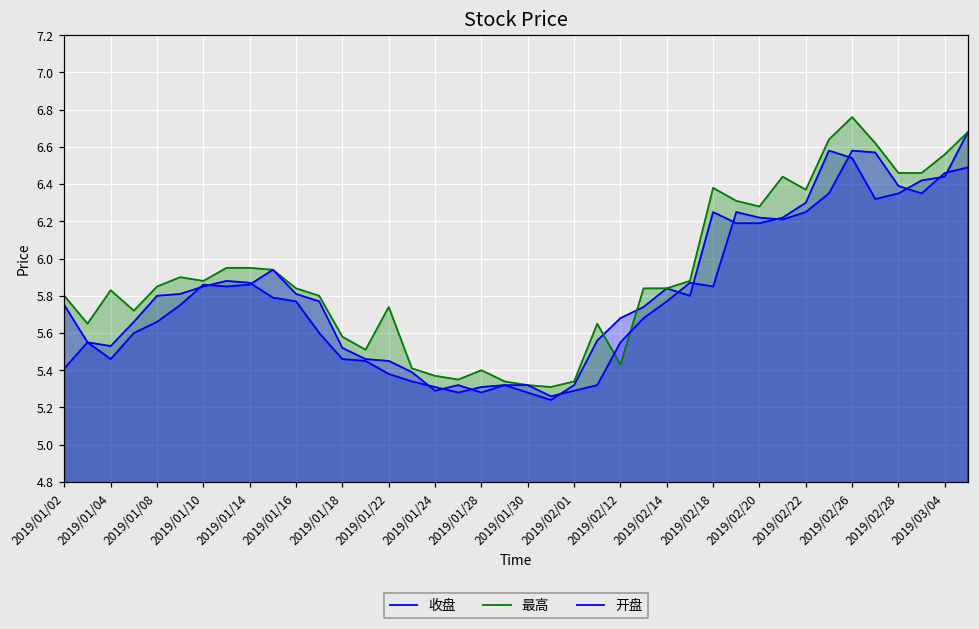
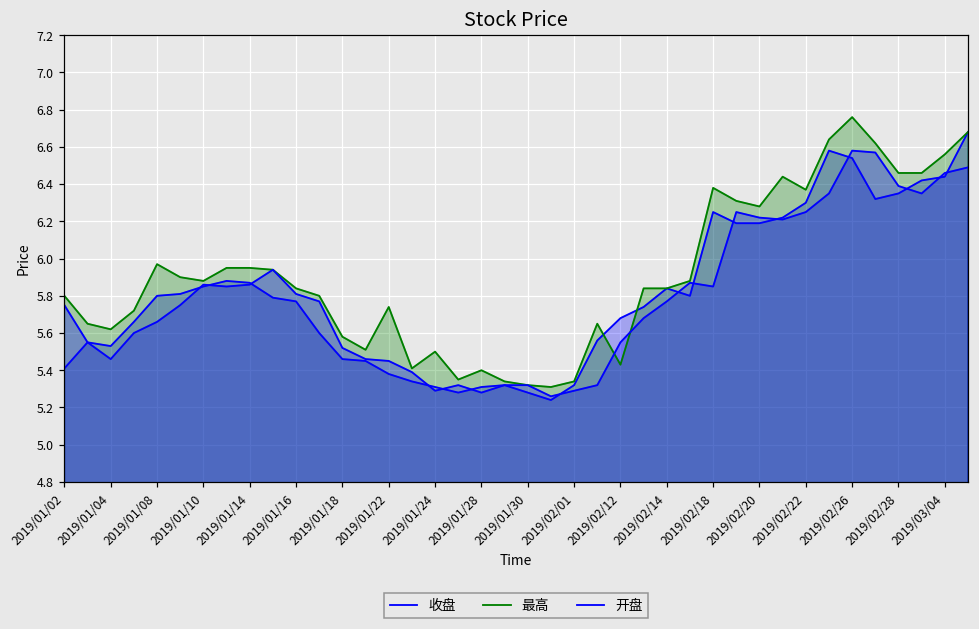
  {
    "最高": {
      "2019/01/02": 5.80,
-     "2019/01/04": 5.83,
-     "2019/01/08": 5.85,
+     "2019/01/04": 5.62,
+     "2019/01/08": 5.97,
      "2019/01/10": 5.88,
      "2019/01/14": 5.95,
      "2019/01/16": 5.84,
      "2019/01/18": 5.58,
      "2019/01/22": 5.74,
-     "2019/01/24": 5.37,
+     "2019/01/24": 5.50,
      "2019/01/28": 5.40,
      "2019/02/01": 5.34,
      "2019/02/12": 5.43,
      "2019/02/18": 6.38,
      "2019/02/20": 6.28,
      "2019/02/22": 6.37,
      "2019/02/26": 6.76,
      "2019/02/28": 6.46,
      "2019/03/04": 6.56
    }
  }
